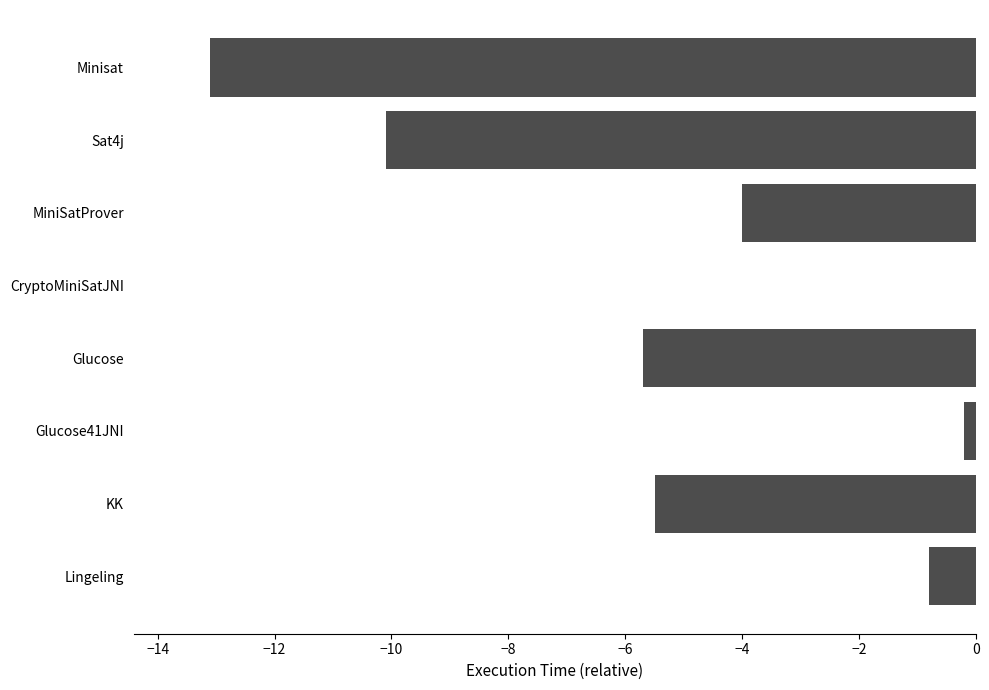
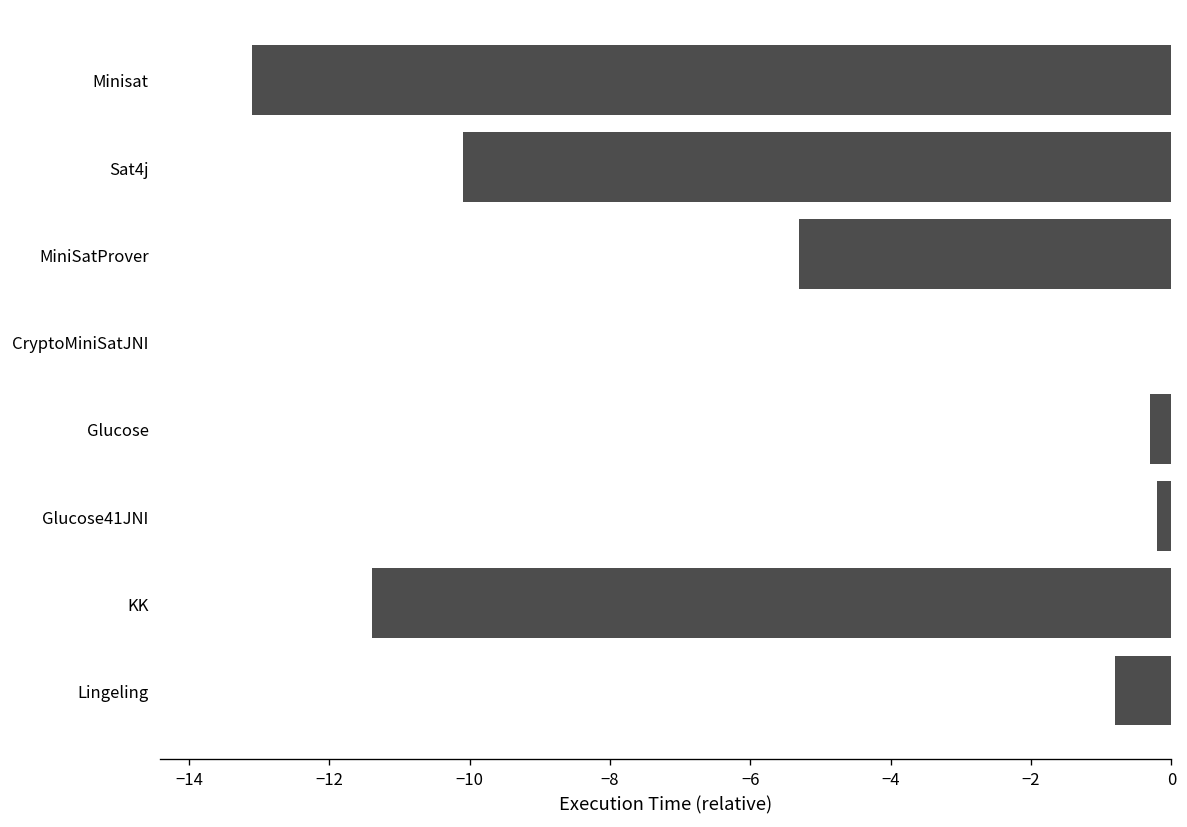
  {
    "Minisat": -13.1,
    "Sat4j": -10.1,
-   "MiniSatProver": -4.0,
+   "MiniSatProver": -5.3,
    "CryptoMiniSatJNI": 0.0,
-   "Glucose": -5.7,
+   "Glucose": -0.3,
    "Glucose41JNI": -0.2,
-   "KK": -5.5,
+   "KK": -11.4,
    "Lingeling": -0.8
  }
